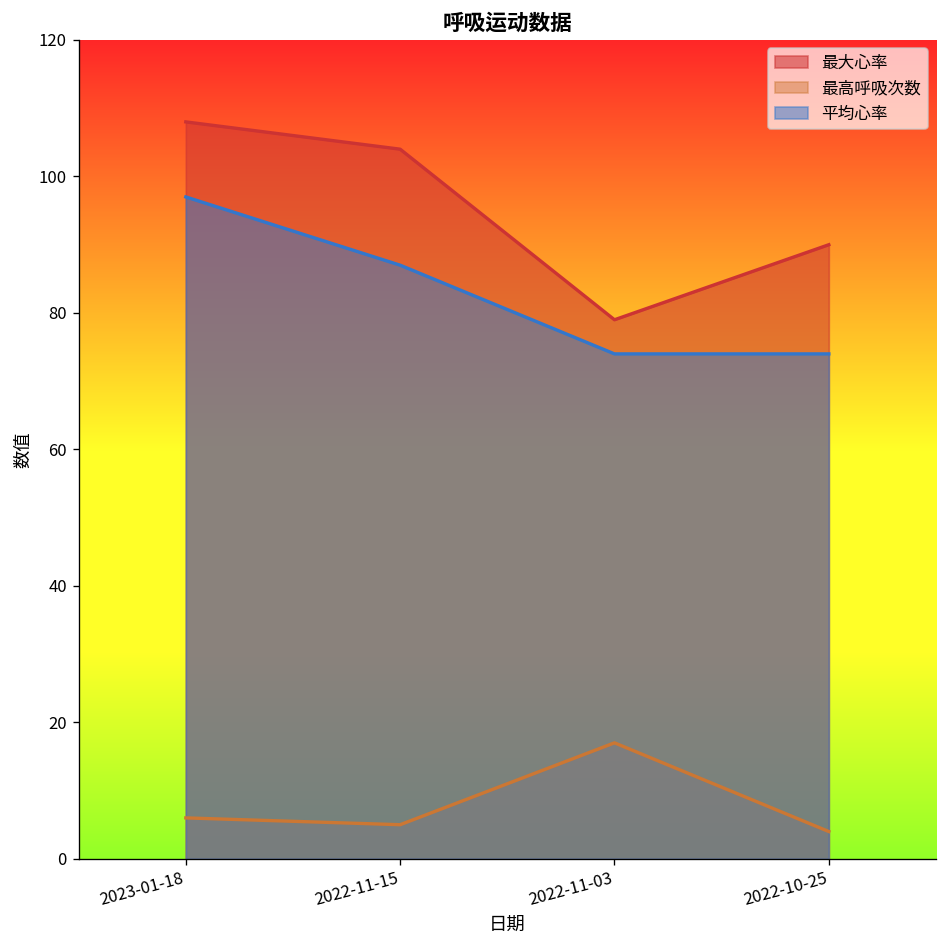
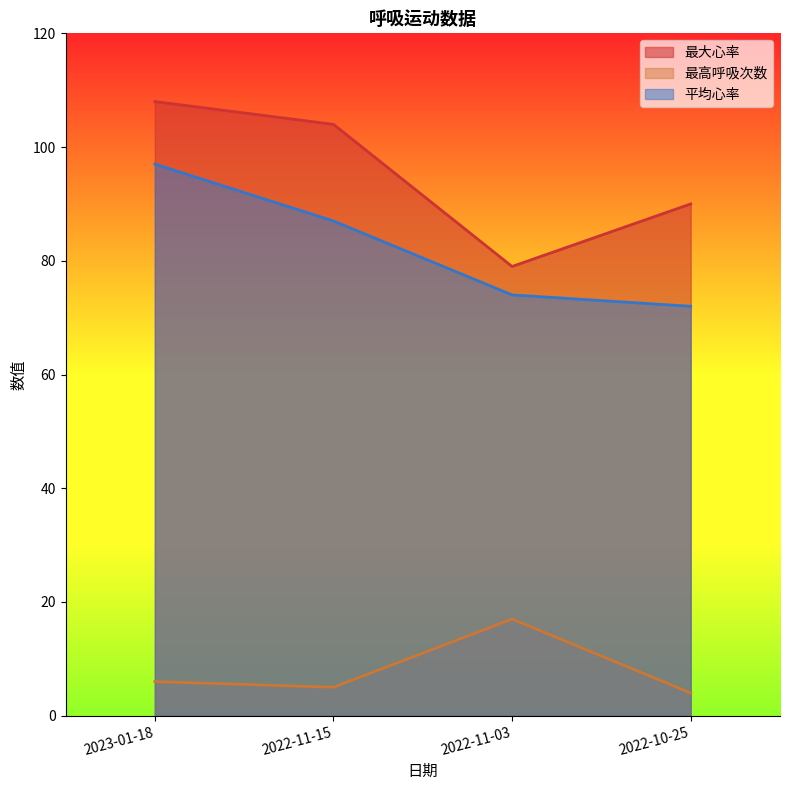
  {
    "平均心率": {
      "2023-01-18": 97,
      "2022-11-15": 87,
      "2022-11-03": 74,
-     "2022-10-25": 74
+     "2022-10-25": 72
    }
  }
